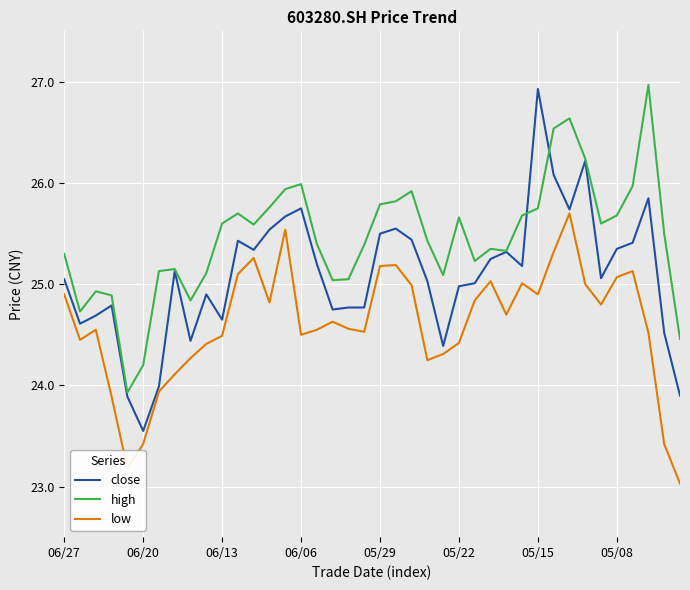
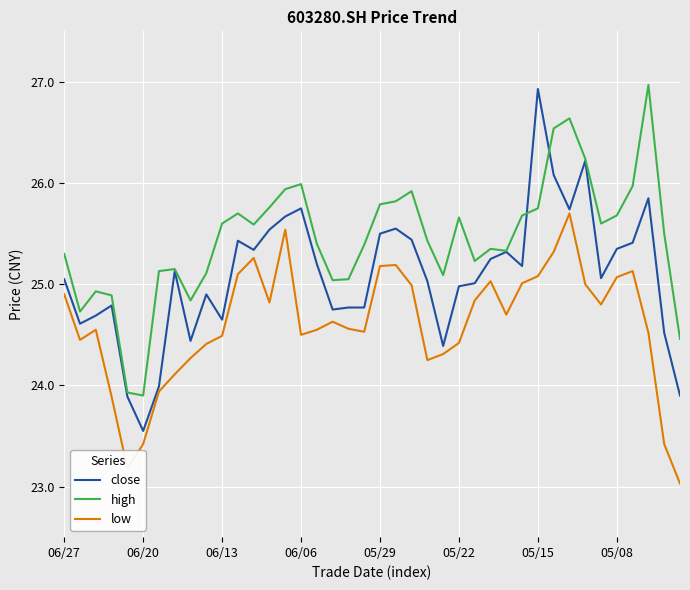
  {
    "close": {
      "06/27": 25.05,
      "06/20": 23.55,
      "06/13": 24.65,
      "06/06": 25.75,
      "05/29": 25.50,
      "05/22": 24.98,
      "05/15": 26.93,
      "05/08": 25.35
    },
    "high": {
      "06/27": 25.3,
-     "06/20": 24.2,
+     "06/20": 23.9,
      "06/13": 25.6,
      "06/06": 26.0,
      "05/29": 25.8,
      "05/22": 25.66,
      "05/15": 25.75,
      "05/08": 25.7
    },
    "low": {
      "06/27": 24.90,
      "06/20": 23.42,
      "06/13": 24.49,
      "06/06": 24.50,
      "05/29": 25.18,
      "05/22": 24.42,
-     "05/15": 24.90,
+     "05/15": 25.08,
      "05/08": 25.07
    }
  }
